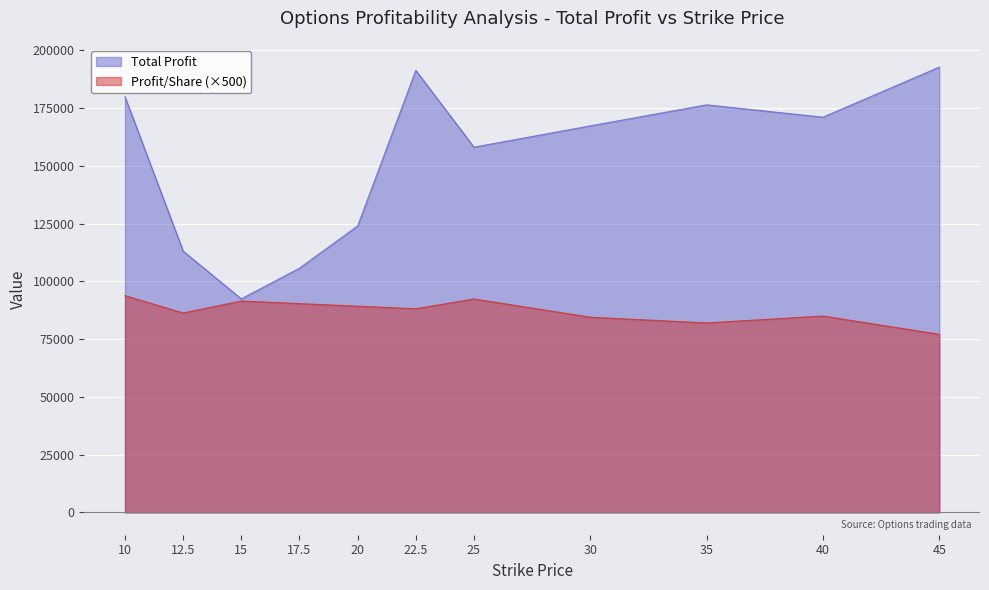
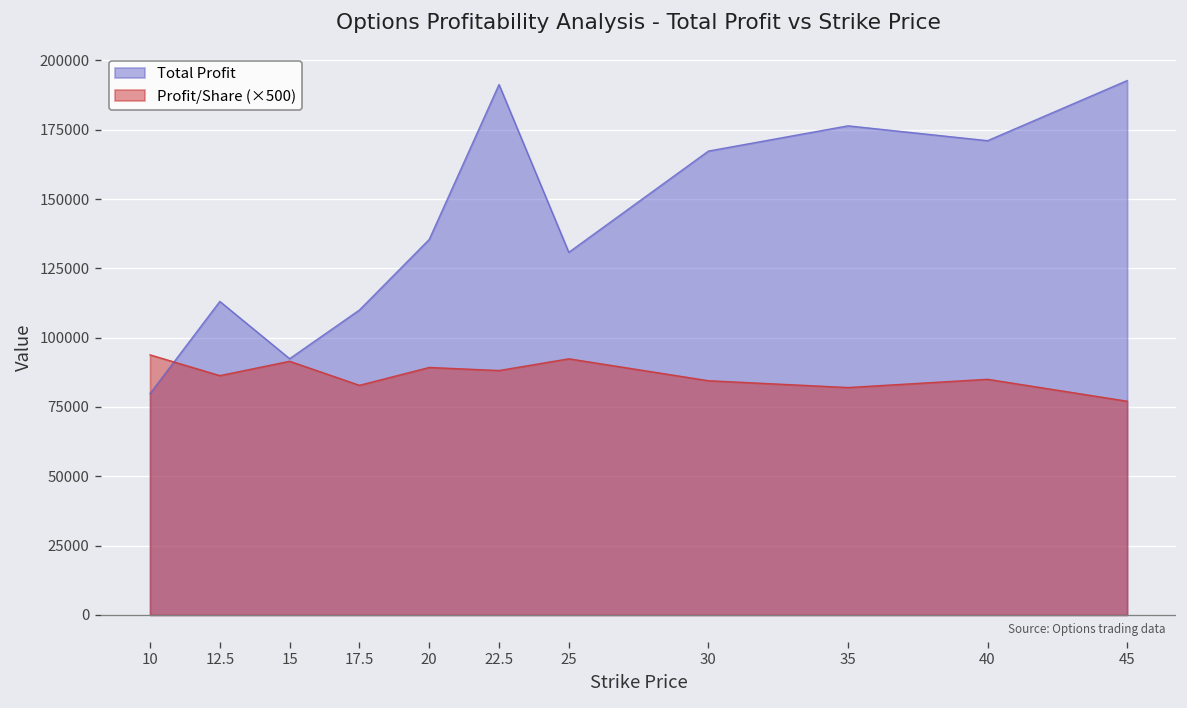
  {
    "Total Profit": {
-     "10": 180000,
+     "10": 80000,
      "12.5": 113000,
-     "17.5": 106000,
-     "20": 124000,
+     "17.5": 110000,
+     "20": 135000,
      "22.5": 191000,
-     "25": 158000,
+     "25": 131000,
      "30": 167000,
      "35": 176000,
      "40": 171000,
      "45": 193000
    },
    "Profit/Share (×500)": {
      "10": 94000,
      "12.5": 86000,
-     "17.5": 90000,
+     "17.5": 83000,
      "20": 89000,
      "22.5": 88000,
      "25": 92000,
      "30": 84000,
      "35": 82000,
      "40": 85000,
      "45": 77000
    }
  }
